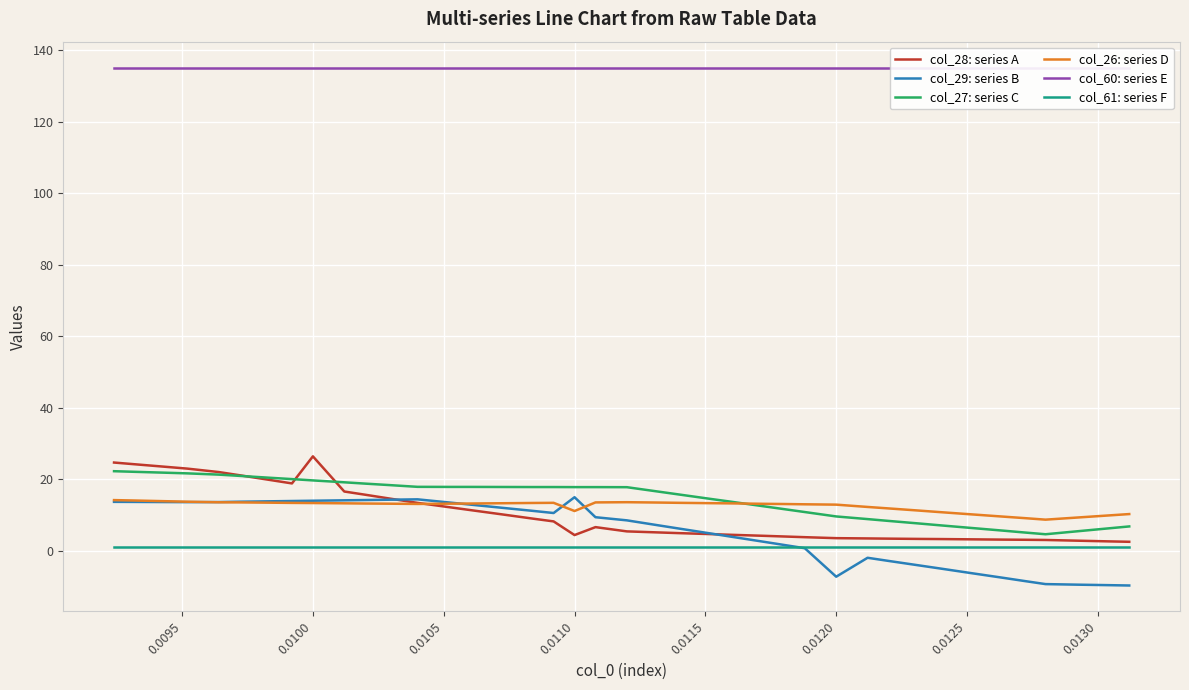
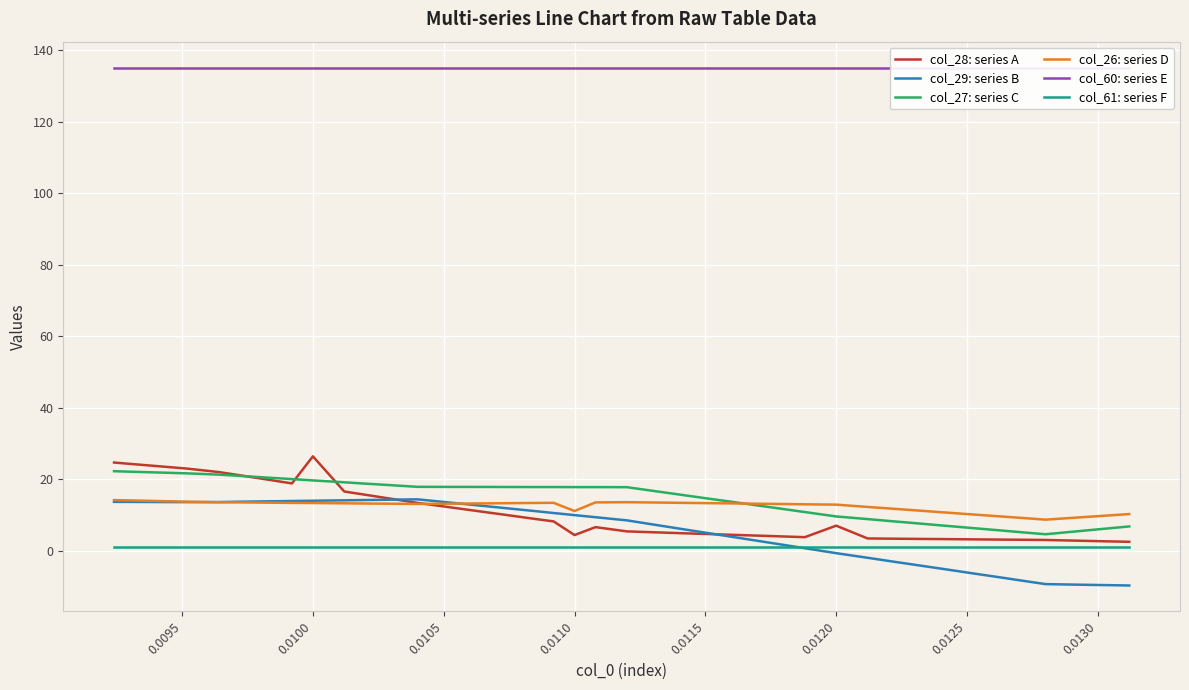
  {
    "col_28: series A": {
      "0.0100": 26,
      "0.0110": 4,
-     "0.0120": 3
+     "0.0120": 7
    },
    "col_29: series B": {
-     "0.0110": 15,
-     "0.0120": -7
+     "0.0110": 10,
+     "0.0120": -1
    },
    "col_26: series D": {
      "0.0110": 11,
      "0.0120": 13
    },
    "col_60: series E": {
      "0.0100": 135,
      "0.0110": 135,
      "0.0120": 135
    }
  }
